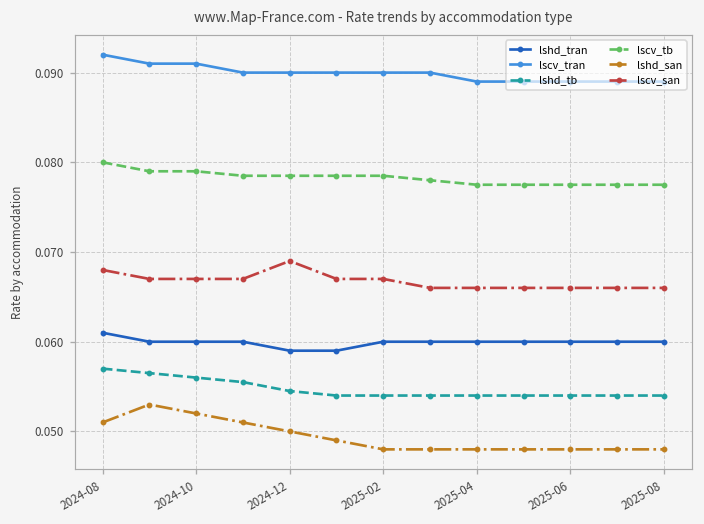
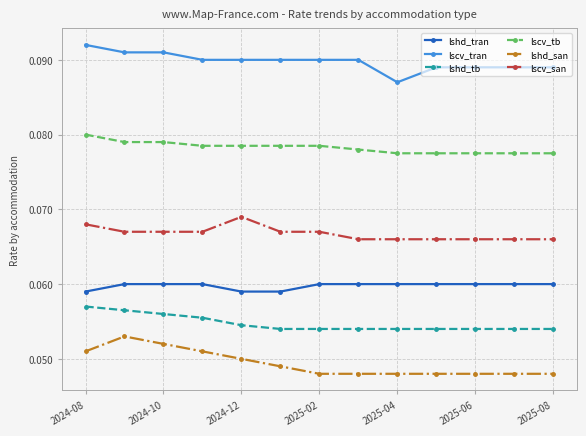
  {
    "lshd_tran": {
-     "2024-08": 0.061,
+     "2024-08": 0.059,
      "2024-10": 0.060,
      "2024-12": 0.059,
      "2025-02": 0.060,
      "2025-04": 0.060,
      "2025-06": 0.060,
      "2025-08": 0.060
    },
    "lscv_tran": {
      "2024-08": 0.092,
      "2024-10": 0.091,
      "2024-12": 0.090,
      "2025-02": 0.090,
-     "2025-04": 0.089
+     "2025-04": 0.087
    },
    "lshd_tb": {
      "2024-08": 0.057,
      "2024-10": 0.056,
      "2024-12": 0.055,
      "2025-02": 0.054,
      "2025-04": 0.054,
      "2025-06": 0.054,
      "2025-08": 0.054
    },
    "lscv_tb": {
      "2024-08": 0.080,
      "2024-10": 0.079,
      "2024-12": 0.079,
      "2025-02": 0.079,
      "2025-04": 0.078,
      "2025-06": 0.078,
      "2025-08": 0.078
    },
    "lshd_san": {
      "2024-08": 0.051,
      "2024-10": 0.052,
      "2024-12": 0.050,
      "2025-02": 0.048,
      "2025-04": 0.048,
      "2025-06": 0.048,
      "2025-08": 0.048
    },
    "lscv_san": {
      "2024-08": 0.068,
      "2024-10": 0.067,
      "2024-12": 0.069,
      "2025-02": 0.067,
      "2025-04": 0.066,
      "2025-06": 0.066,
      "2025-08": 0.066
    }
  }
